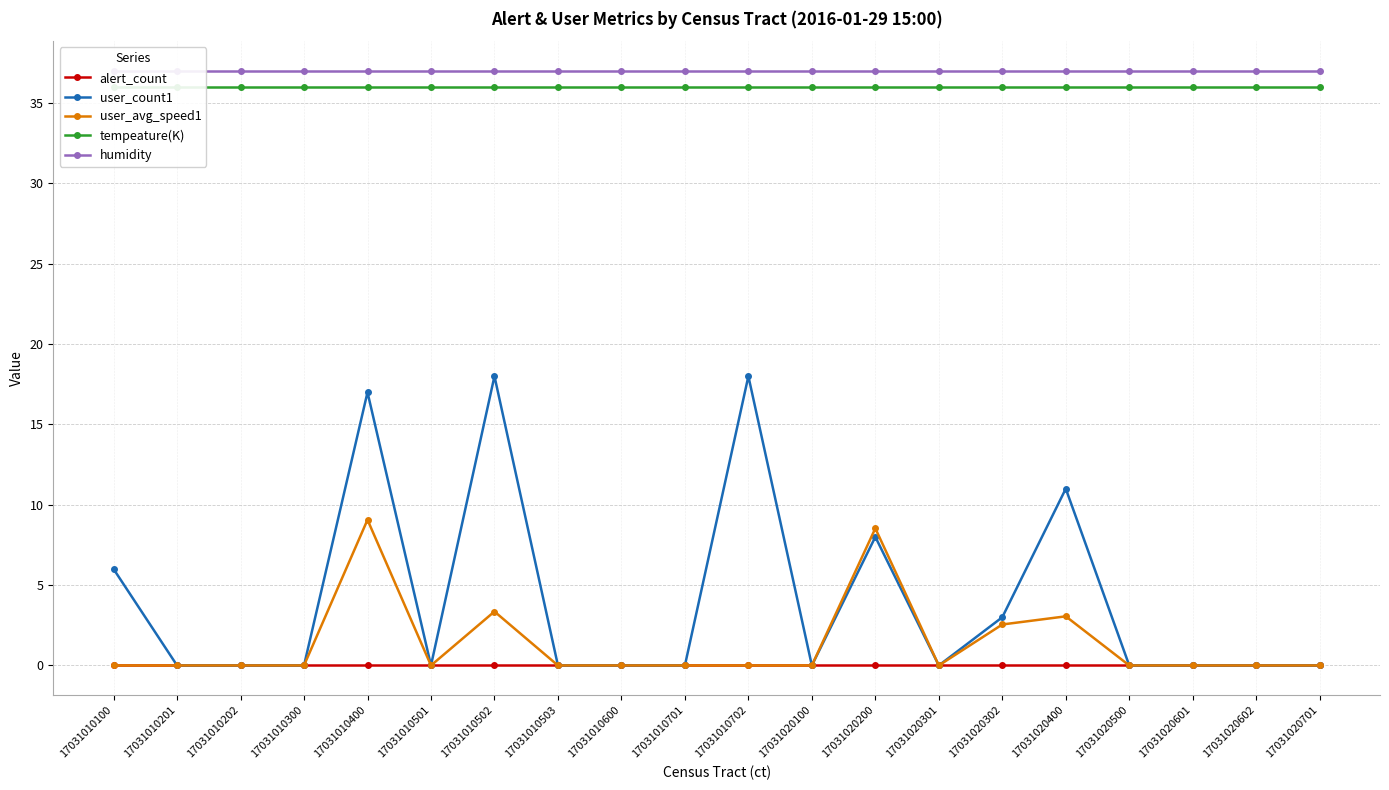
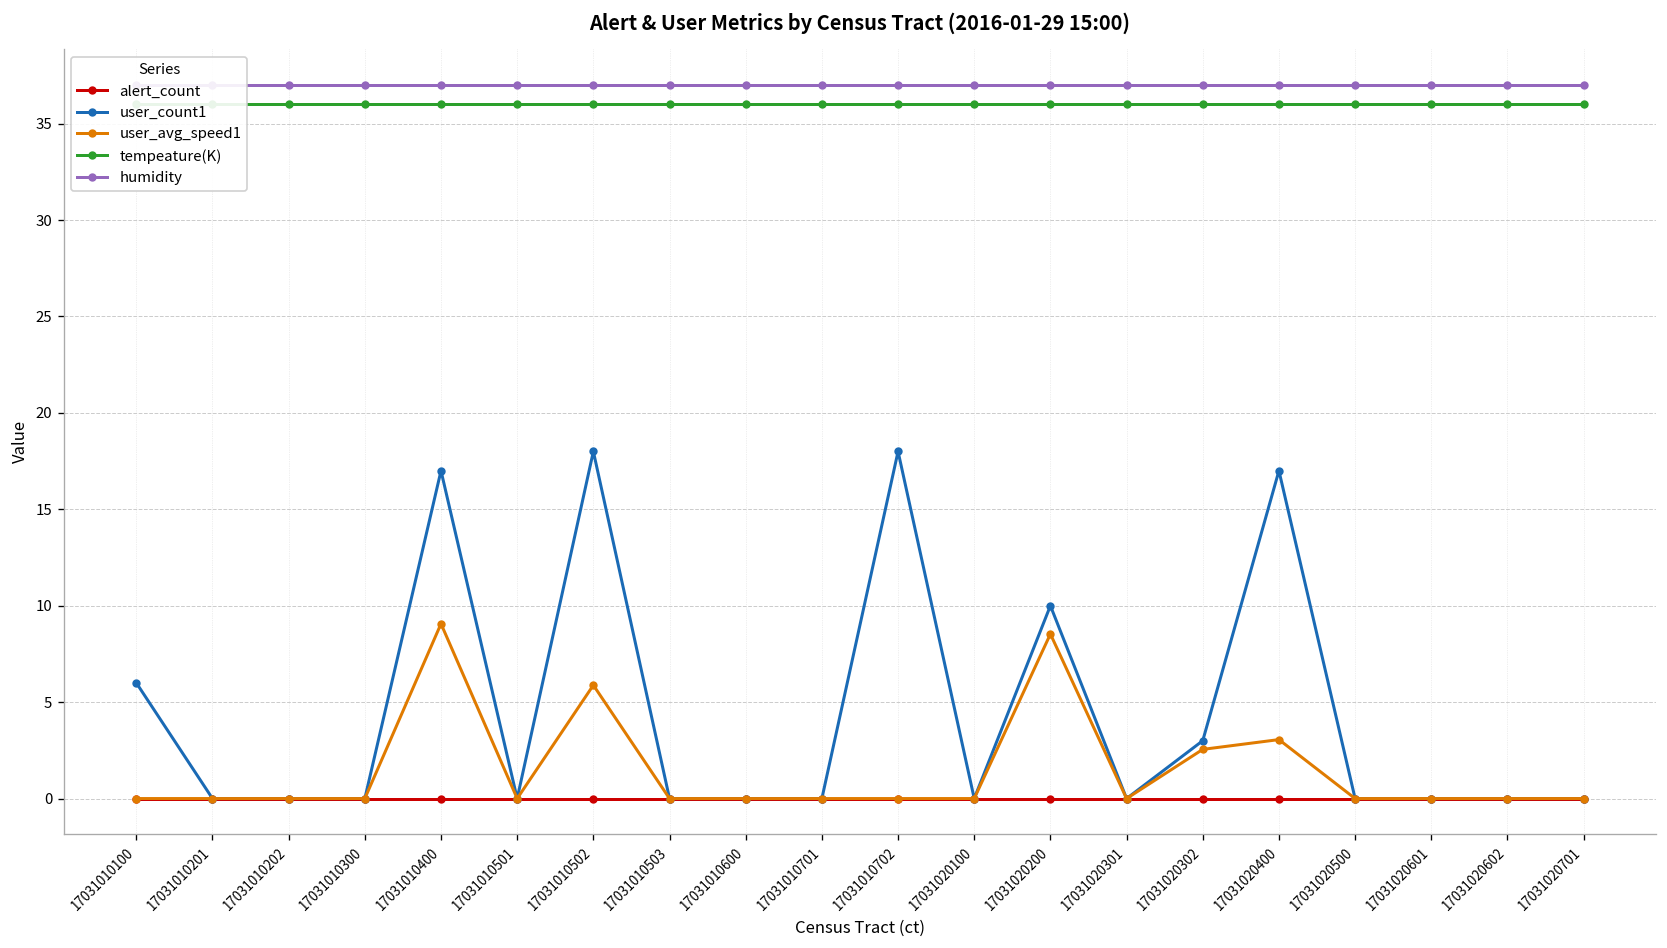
  {
    "alert_count": {
      "17031010400": 0.0,
      "17031010502": 0.0,
      "17031020200": 0.0,
      "17031020302": 0.0,
      "17031020400": 0.0
    },
    "user_count1": {
      "17031010100": 6,
      "17031010400": 17,
      "17031010502": 18,
      "17031010702": 18,
-     "17031020200": 8,
+     "17031020200": 10,
      "17031020302": 3,
-     "17031020400": 11
+     "17031020400": 17
    },
    "user_avg_speed1": {
      "17031010400": 9.1,
-     "17031010502": 3.4,
+     "17031010502": 5.9,
      "17031020200": 8.5,
      "17031020302": 2.6,
      "17031020400": 3.1
    },
    "tempeature(K)": {
      "17031010202": 36.0,
      "17031010300": 36.0,
      "17031010400": 36.0,
      "17031010501": 36.0,
      "17031010502": 36.0,
      "17031010503": 36.0,
      "17031010600": 36.0,
      "17031010701": 36.0,
      "17031010702": 36.0,
      "17031020100": 36.0,
      "17031020200": 36.0,
      "17031020301": 36.0,
      "17031020302": 36.0,
      "17031020400": 36.0,
      "17031020500": 36.0,
      "17031020601": 36.0,
      "17031020602": 36.0,
      "17031020701": 36.0
    },
    "humidity": {
      "17031010202": 37.0,
      "17031010300": 37.0,
      "17031010400": 37.0,
      "17031010501": 37.0,
      "17031010502": 37.0,
      "17031010503": 37.0,
      "17031010600": 37.0,
      "17031010701": 37.0,
      "17031010702": 37.0,
      "17031020100": 37.0,
      "17031020200": 37.0,
      "17031020301": 37.0,
      "17031020302": 37.0,
      "17031020400": 37.0,
      "17031020500": 37.0,
      "17031020601": 37.0,
      "17031020602": 37.0,
      "17031020701": 37.0
    }
  }
